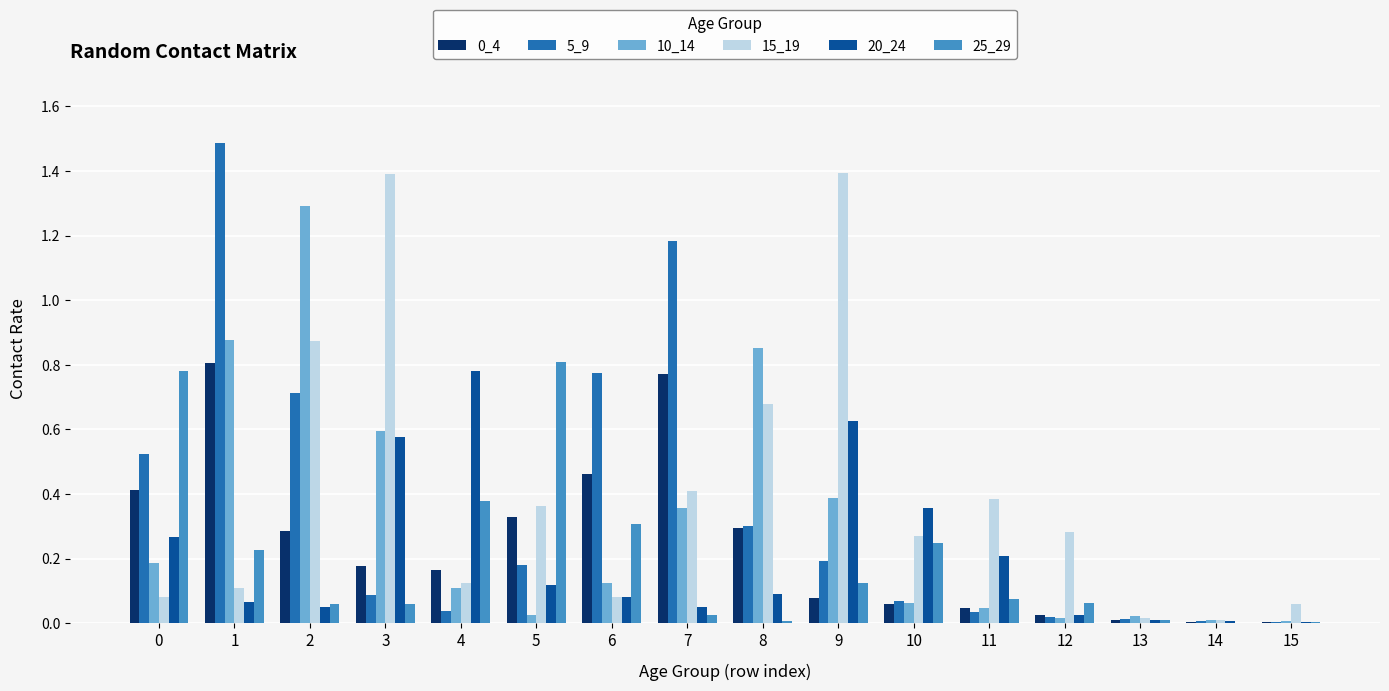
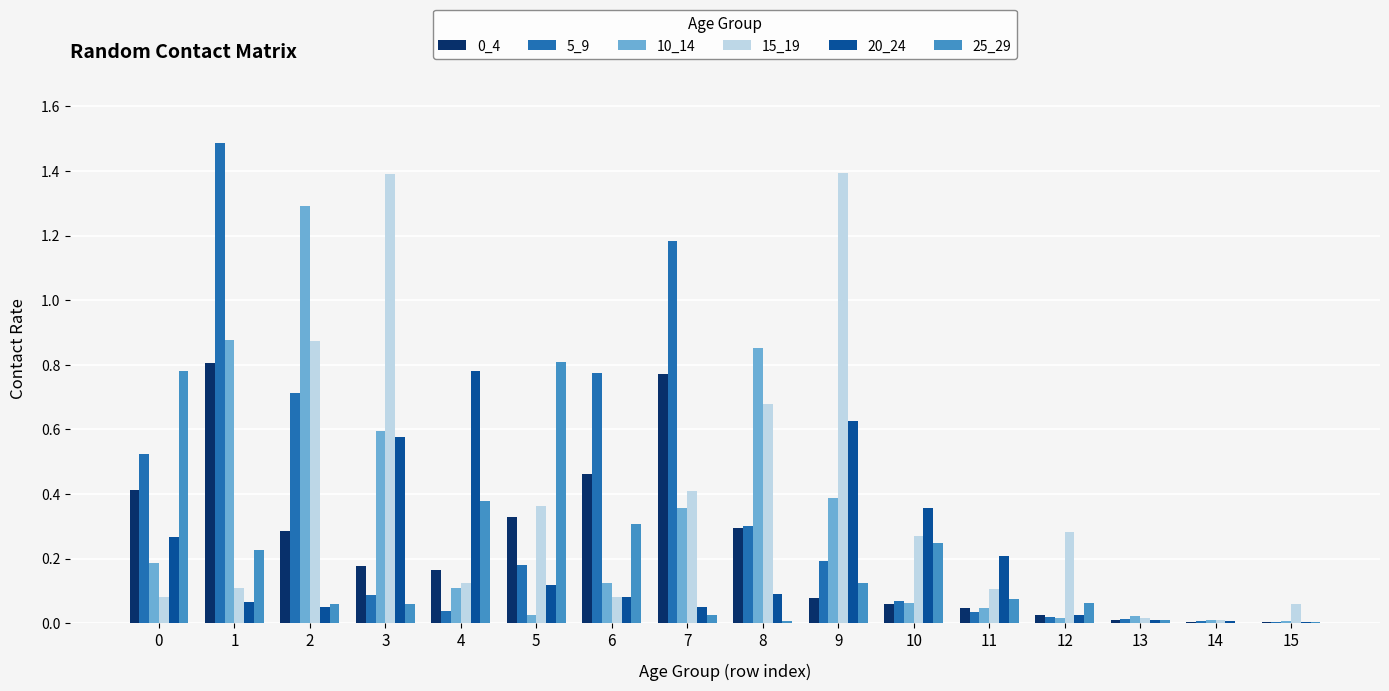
  {
    "15_19": {
      "0": 0.08,
      "1": 0.11,
      "2": 0.87,
      "3": 1.39,
      "4": 0.13,
      "5": 0.36,
      "6": 0.08,
      "7": 0.41,
      "8": 0.68,
      "9": 1.39,
      "10": 0.27,
-     "11": 0.39,
+     "11": 0.11,
      "12": 0.28,
      "13": 0.02,
      "14": 0.01,
      "15": 0.06
    }
  }
